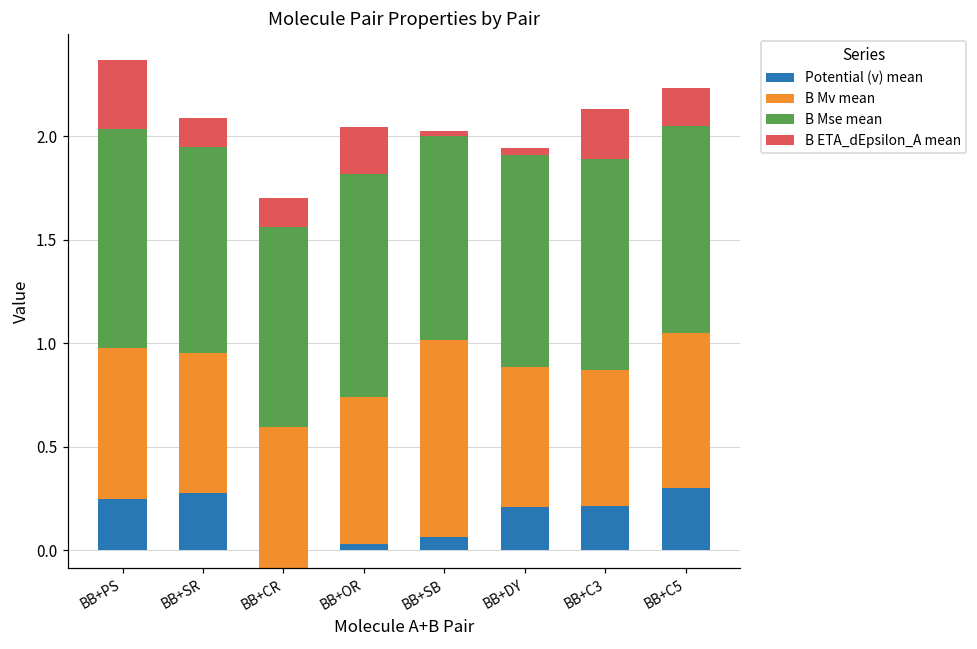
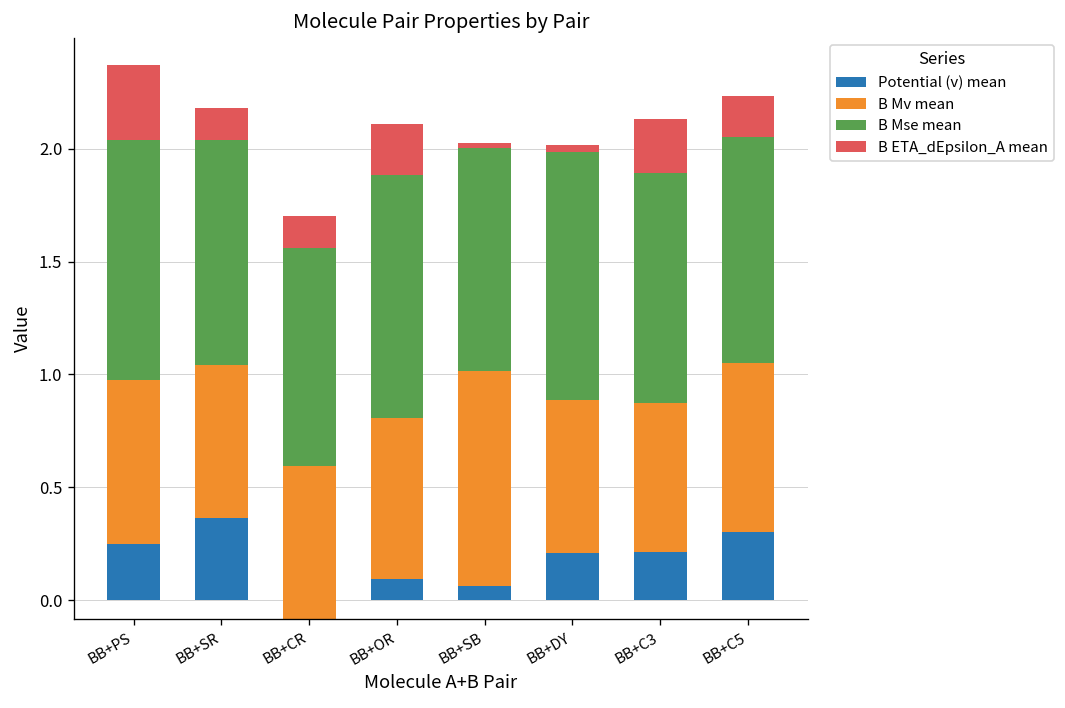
  {
    "Potential (v) mean": {
      "BB+PS": 0.25,
-     "BB+SR": 0.27,
+     "BB+SR": 0.36,
      "BB+CR": -0.09,
-     "BB+OR": 0.03,
+     "BB+OR": 0.10,
      "BB+SB": 0.06,
      "BB+DY": 0.21,
      "BB+C3": 0.21,
      "BB+C5": 0.30
    },
    "B Mv mean": {
      "BB+PS": 0.73,
      "BB+SR": 0.68,
      "BB+CR": 0.68,
      "BB+OR": 0.71,
      "BB+SB": 0.95,
      "BB+DY": 0.68,
      "BB+C3": 0.66,
      "BB+C5": 0.75
    },
    "B Mse mean": {
      "BB+PS": 1.06,
      "BB+SR": 1.00,
      "BB+CR": 0.97,
      "BB+OR": 1.08,
      "BB+SB": 0.99,
-     "BB+DY": 1.03,
+     "BB+DY": 1.10,
      "BB+C3": 1.02,
      "BB+C5": 1.00
    },
    "B ETA_dEpsilon_A mean": {
      "BB+PS": 0.33,
      "BB+SR": 0.14,
      "BB+CR": 0.14,
      "BB+OR": 0.23,
      "BB+SB": 0.02,
      "BB+DY": 0.03,
      "BB+C3": 0.24,
      "BB+C5": 0.18
    }
  }
